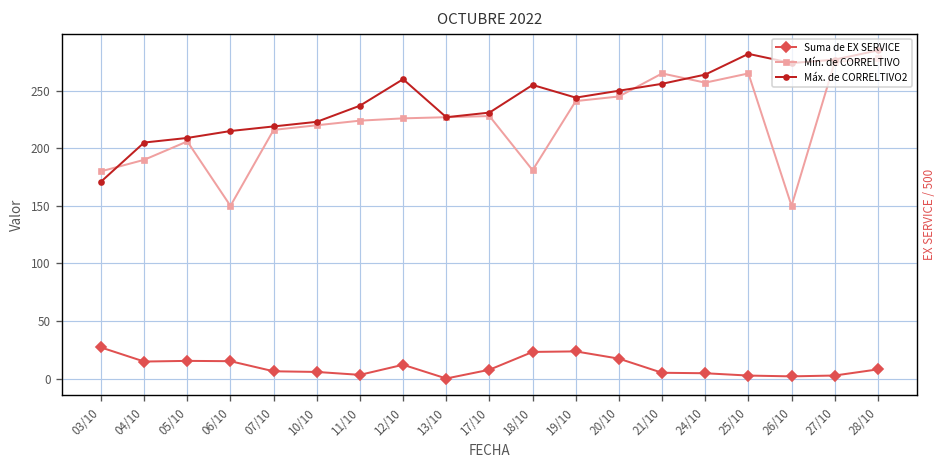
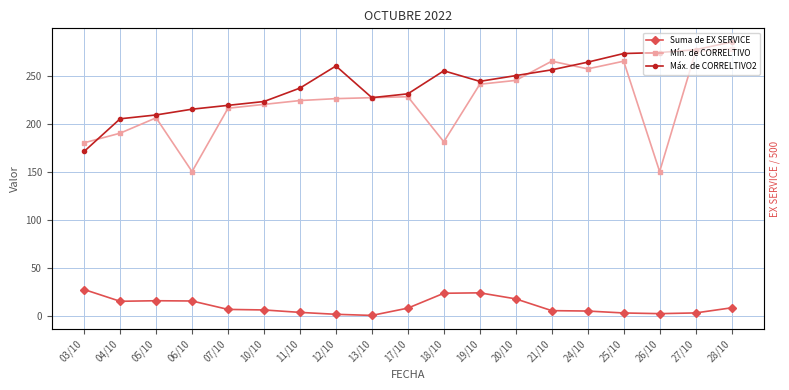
  {
    "Suma de EX SERVICE": {
      "03/10": 30,
      "04/10": 10,
      "05/10": 20,
      "06/10": 20,
      "07/10": 10,
      "10/10": 10,
      "11/10": 0,
-     "12/10": 10,
+     "12/10": 0,
      "13/10": 0,
      "17/10": 10,
      "18/10": 20,
      "19/10": 20,
      "20/10": 20,
      "21/10": 10,
      "24/10": 0,
      "25/10": 0,
      "26/10": 0,
      "27/10": 0,
      "28/10": 10
    },
    "Mín. de CORRELTIVO": {
      "03/10": 180,
      "04/10": 190,
      "05/10": 210,
      "06/10": 150,
      "07/10": 220,
      "10/10": 220,
      "11/10": 220,
      "12/10": 230,
      "17/10": 230,
      "18/10": 180,
      "19/10": 240,
      "20/10": 250,
      "21/10": 270,
      "24/10": 260,
      "25/10": 270,
      "26/10": 150
    },
    "Máx. de CORRELTIVO2": {
      "03/10": 170,
      "04/10": 210,
      "05/10": 210,
      "06/10": 220,
      "07/10": 220,
      "10/10": 220,
      "11/10": 240,
      "12/10": 260,
      "17/10": 230,
      "18/10": 260,
      "19/10": 240,
      "20/10": 250,
      "21/10": 260,
      "24/10": 260,
-     "25/10": 280
+     "25/10": 270
    }
  }
